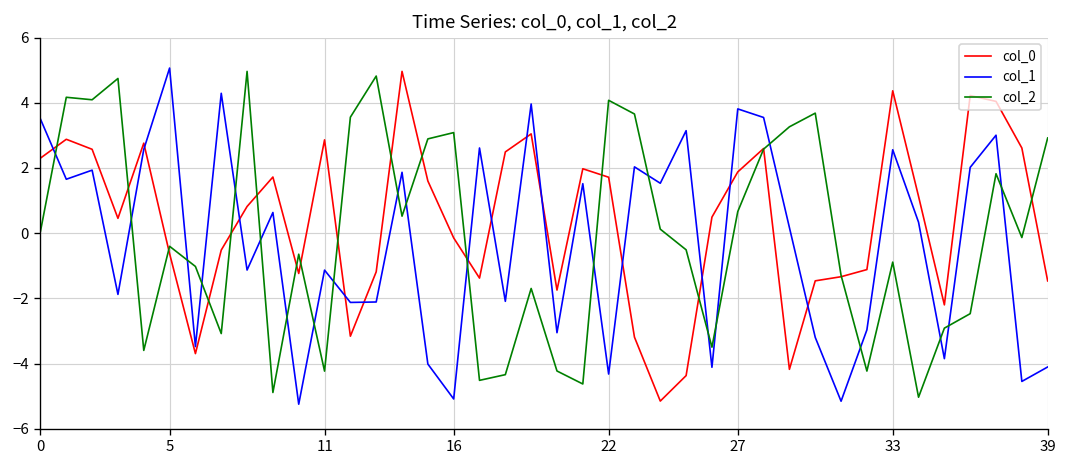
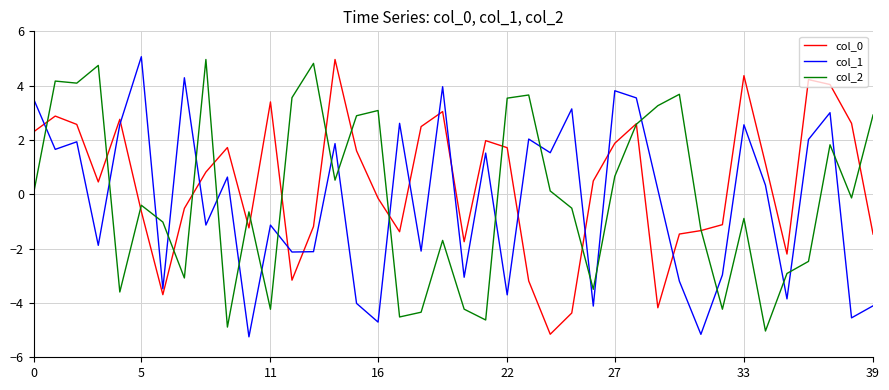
  {
    "col_0": {
      "0": 2.3,
      "5": -0.6,
-     "11": 2.9,
+     "11": 3.4,
      "16": -0.1,
      "22": 1.7,
      "27": 1.9,
      "33": 4.4,
      "39": -1.5
    },
    "col_1": {
      "0": 3.5,
      "5": 5.1,
      "11": -1.1,
-     "16": -5.1,
-     "22": -4.3,
+     "16": -4.7,
+     "22": -3.7,
      "27": 3.8,
      "33": 2.6,
      "39": -4.1
    },
    "col_2": {
      "0": 0.1,
      "5": -0.4,
      "11": -4.2,
      "16": 3.1,
-     "22": 4.1,
+     "22": 3.5,
      "27": 0.7,
      "33": -0.9,
      "39": 2.9
    }
  }
